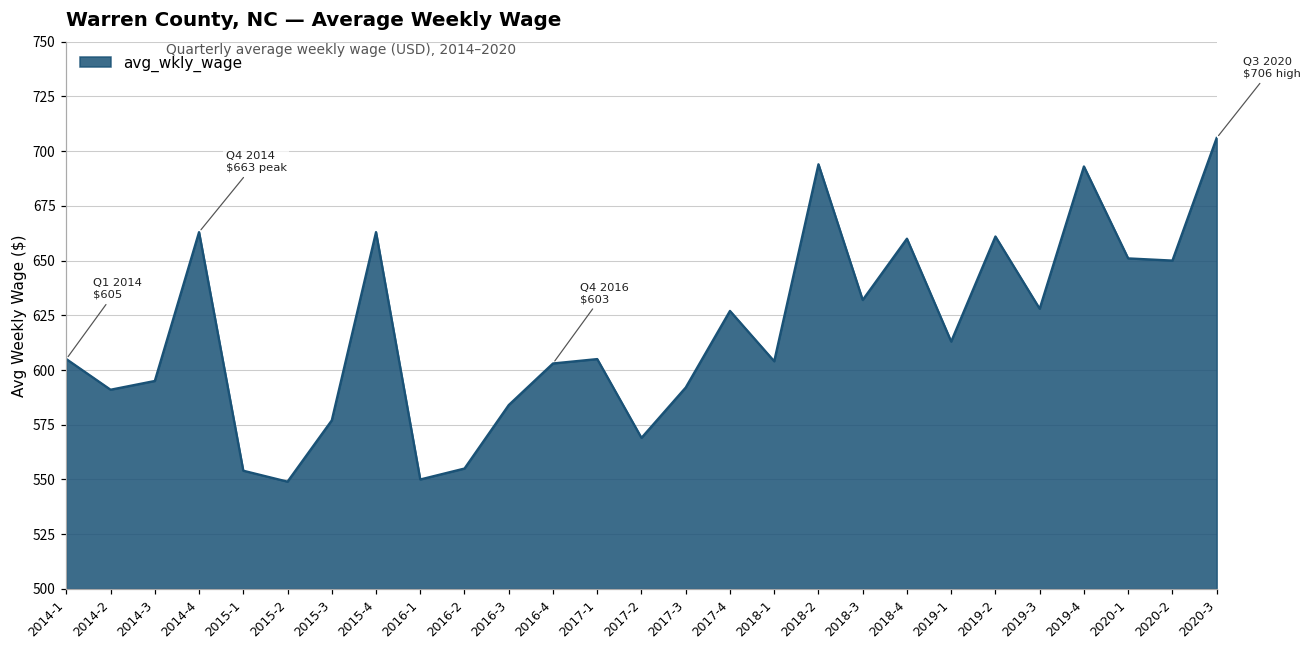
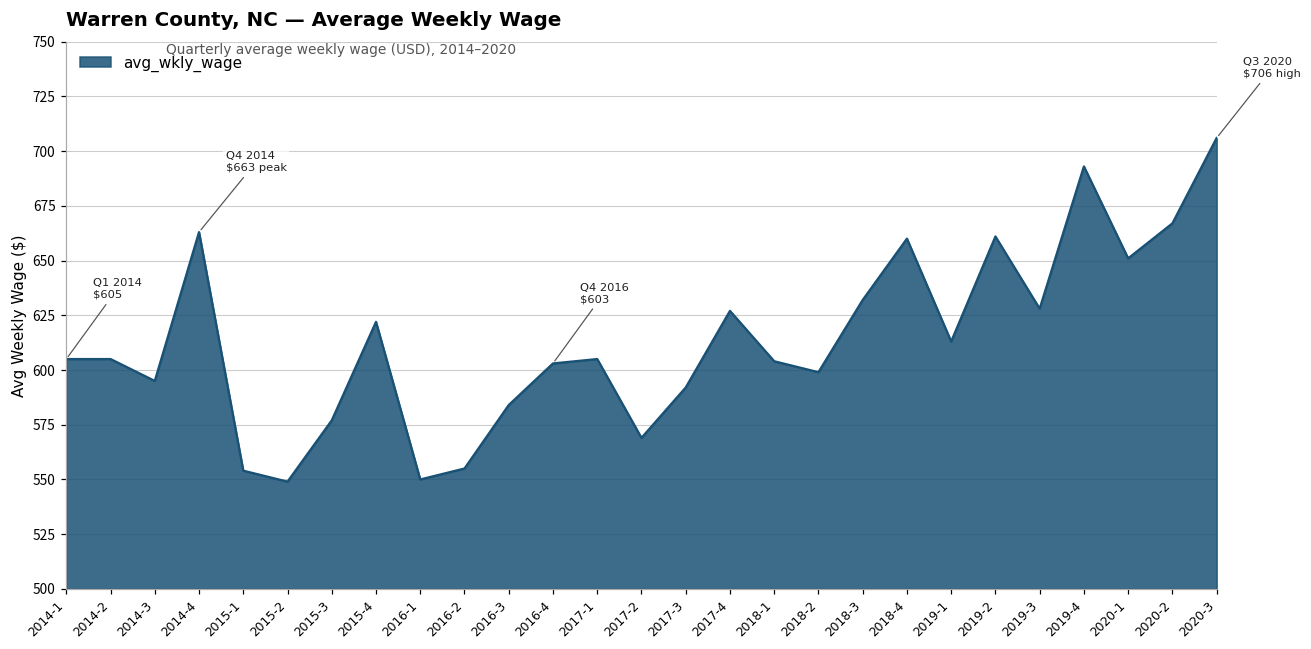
  {
    "2014-1": 605,
-   "2014-2": 591,
+   "2014-2": 605,
    "2014-3": 595,
    "2015-1": 554,
    "2015-2": 549,
    "2015-3": 577,
-   "2015-4": 663,
+   "2015-4": 622,
    "2016-1": 550,
    "2016-2": 555,
    "2016-3": 584,
    "2016-4": 603,
    "2017-2": 569,
    "2017-3": 592,
    "2017-4": 627,
    "2018-1": 604,
-   "2018-2": 694,
+   "2018-2": 599,
    "2018-3": 632,
    "2018-4": 660,
    "2019-1": 613,
    "2019-2": 661,
    "2019-3": 628,
    "2019-4": 693,
    "2020-1": 651,
-   "2020-2": 650
+   "2020-2": 667
  }
